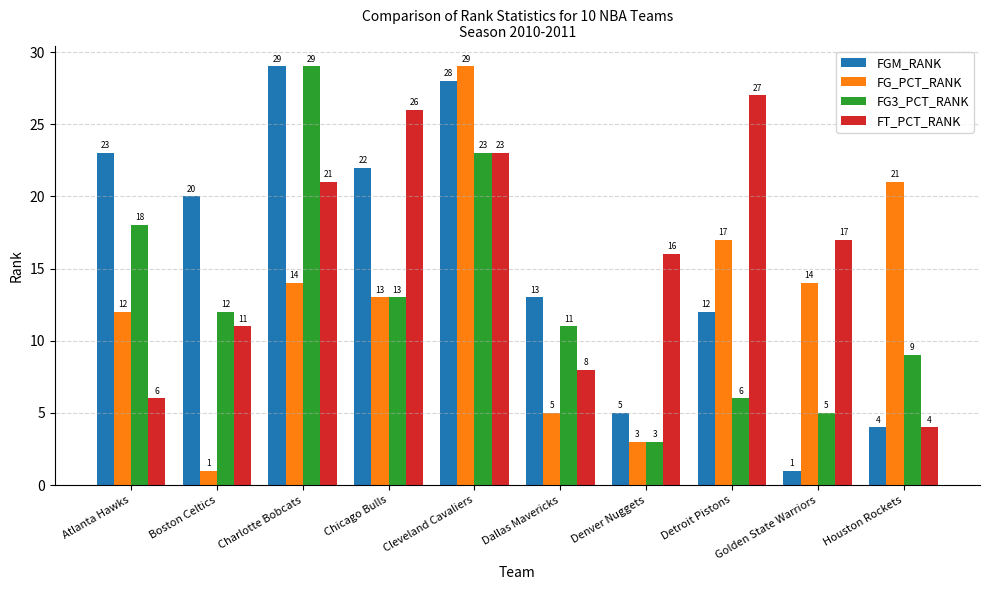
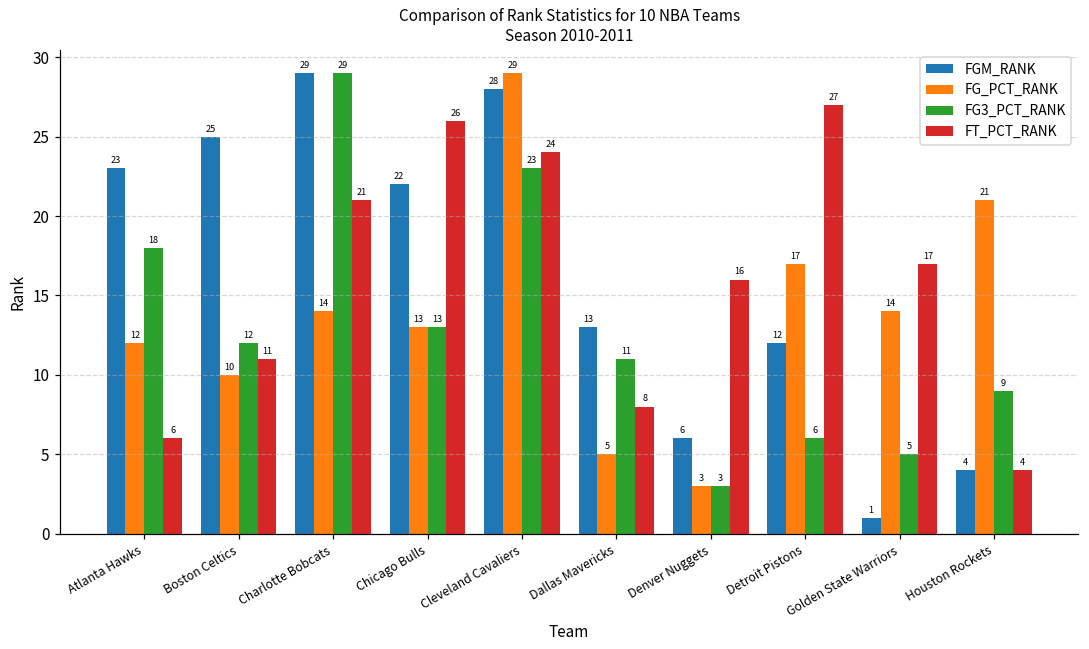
  {
    "FGM_RANK": {
      "Atlanta Hawks": 23,
-     "Boston Celtics": 20,
+     "Boston Celtics": 25,
      "Charlotte Bobcats": 29,
      "Chicago Bulls": 22,
      "Cleveland Cavaliers": 28,
      "Dallas Mavericks": 13,
-     "Denver Nuggets": 5,
+     "Denver Nuggets": 6,
      "Detroit Pistons": 12,
      "Golden State Warriors": 1,
      "Houston Rockets": 4
    },
    "FG_PCT_RANK": {
      "Atlanta Hawks": 12,
-     "Boston Celtics": 1,
+     "Boston Celtics": 10,
      "Charlotte Bobcats": 14,
      "Chicago Bulls": 13,
      "Cleveland Cavaliers": 29,
      "Dallas Mavericks": 5,
      "Denver Nuggets": 3,
      "Detroit Pistons": 17,
      "Golden State Warriors": 14,
      "Houston Rockets": 21
    },
    "FG3_PCT_RANK": {
      "Atlanta Hawks": 18,
      "Boston Celtics": 12,
      "Charlotte Bobcats": 29,
      "Chicago Bulls": 13,
      "Cleveland Cavaliers": 23,
      "Dallas Mavericks": 11,
      "Denver Nuggets": 3,
      "Detroit Pistons": 6,
      "Golden State Warriors": 5,
      "Houston Rockets": 9
    },
    "FT_PCT_RANK": {
      "Atlanta Hawks": 6,
      "Boston Celtics": 11,
      "Charlotte Bobcats": 21,
      "Chicago Bulls": 26,
-     "Cleveland Cavaliers": 23,
+     "Cleveland Cavaliers": 24,
      "Dallas Mavericks": 8,
      "Denver Nuggets": 16,
      "Detroit Pistons": 27,
      "Golden State Warriors": 17,
      "Houston Rockets": 4
    }
  }
